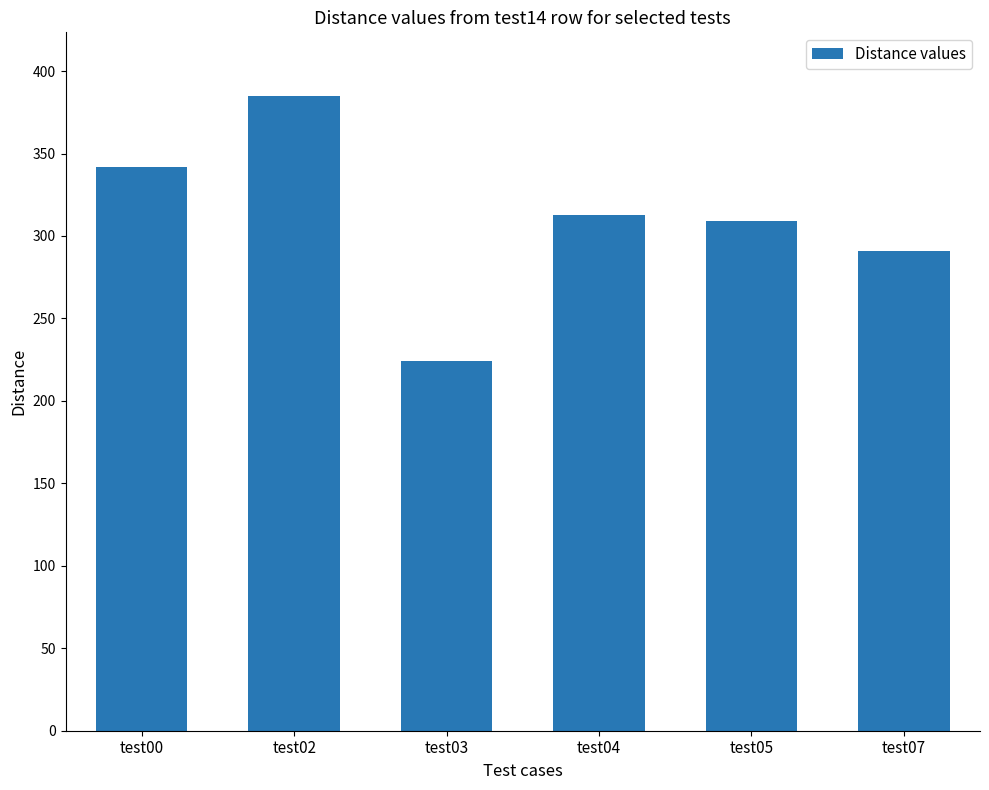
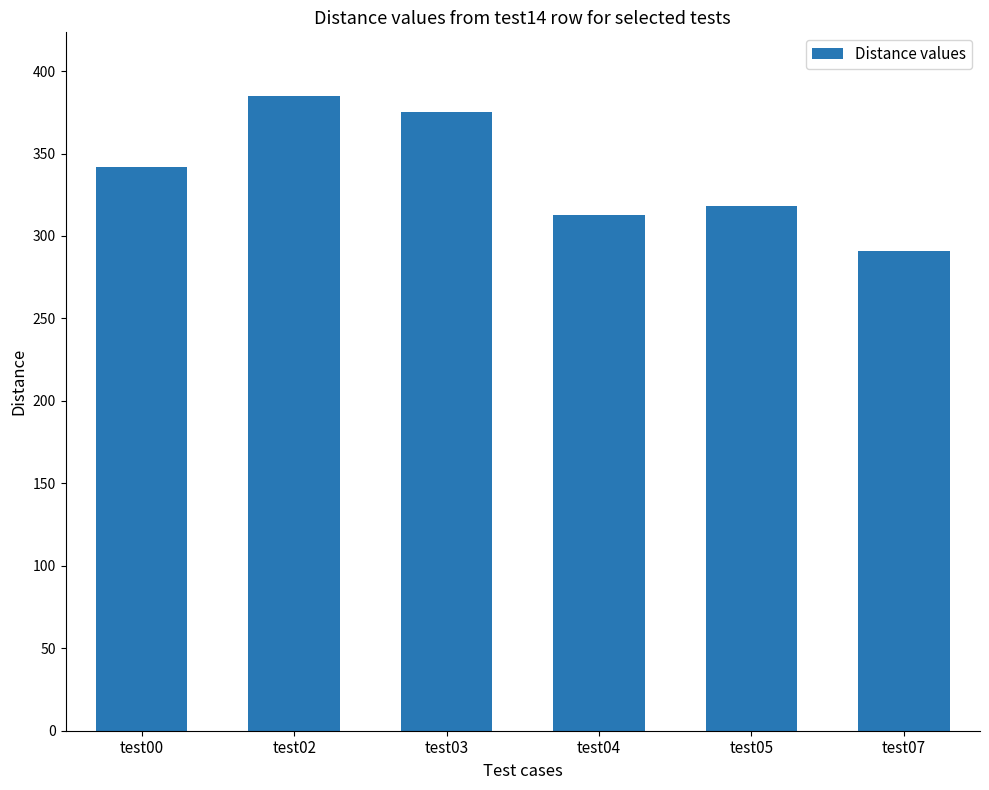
  {
    "test00": 342,
    "test02": 385,
-   "test03": 224,
+   "test03": 375,
    "test04": 313,
-   "test05": 309,
+   "test05": 318,
    "test07": 291
  }
